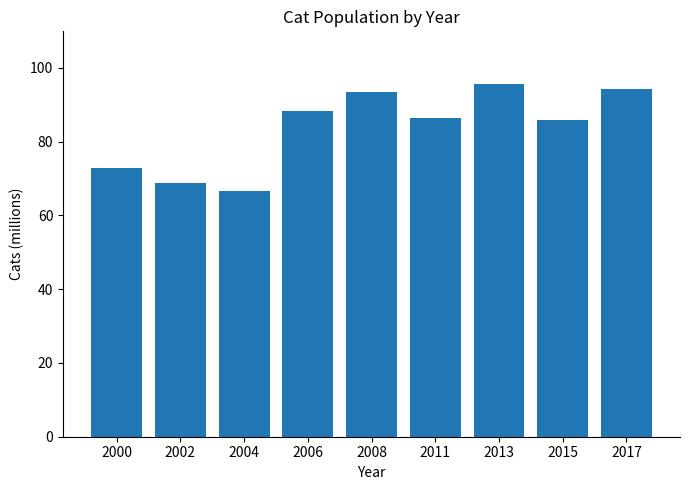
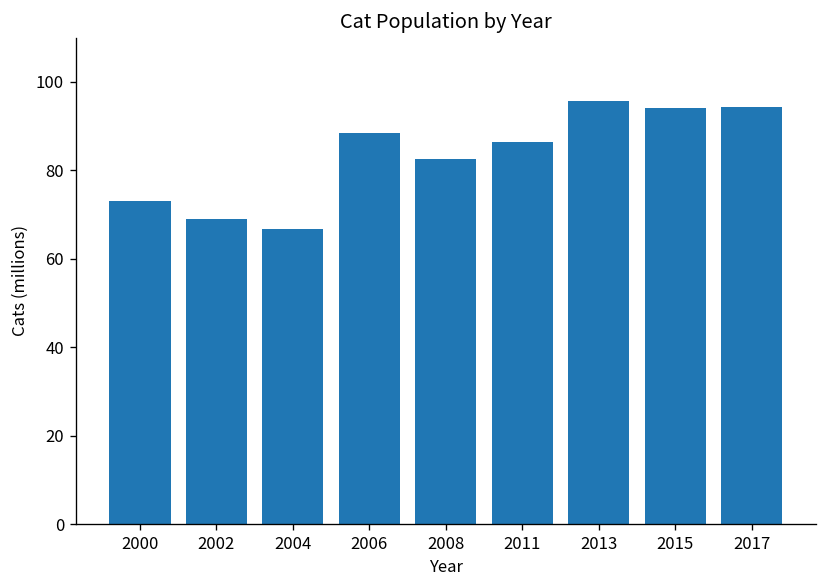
  {
    "2000": 73,
    "2002": 69,
    "2004": 67,
    "2006": 88,
-   "2008": 94,
+   "2008": 83,
    "2011": 86,
    "2013": 96,
-   "2015": 86,
+   "2015": 94,
    "2017": 94
  }
